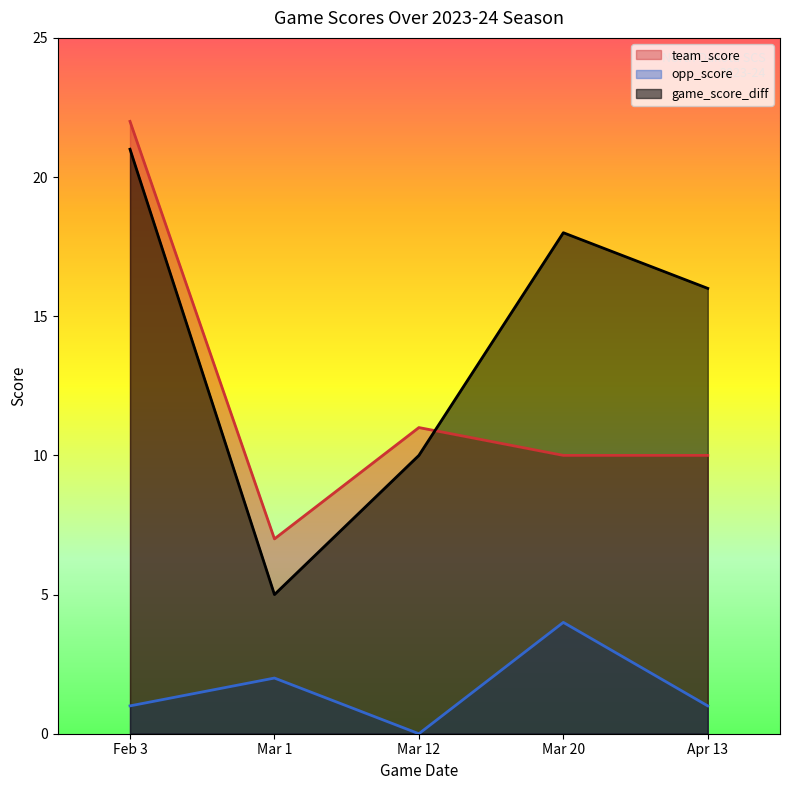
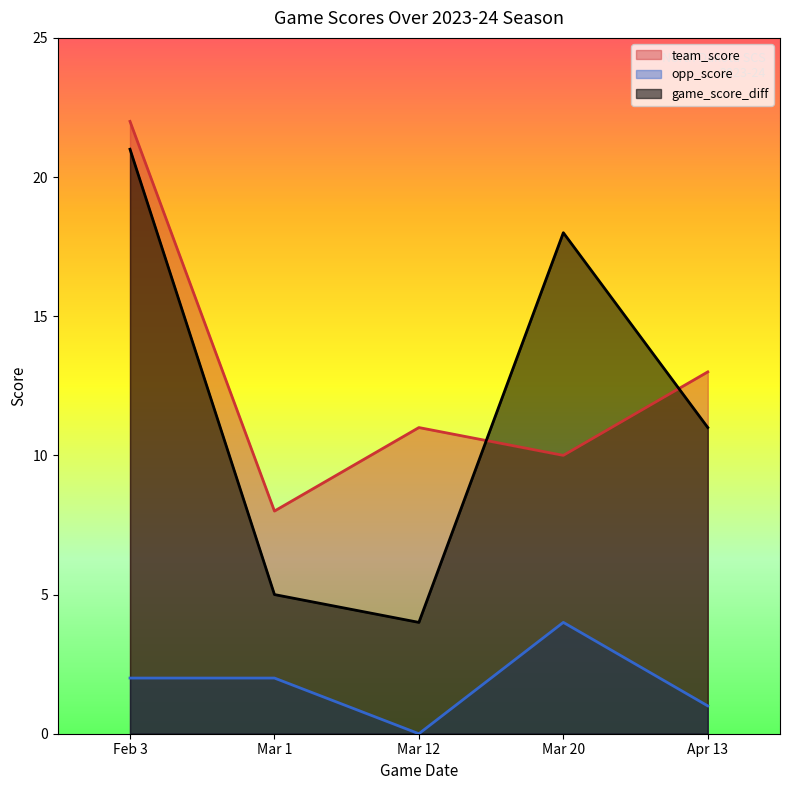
  {
    "team_score": {
      "Feb 3": 22,
-     "Mar 1": 7,
+     "Mar 1": 8,
      "Mar 12": 11,
      "Mar 20": 10,
-     "Apr 13": 10
+     "Apr 13": 13
    },
    "opp_score": {
-     "Feb 3": 1,
+     "Feb 3": 2,
      "Mar 1": 2,
      "Mar 12": 0,
      "Mar 20": 4,
      "Apr 13": 1
    },
    "game_score_diff": {
      "Feb 3": 21,
      "Mar 1": 5,
-     "Mar 12": 10,
+     "Mar 12": 4,
      "Mar 20": 18,
-     "Apr 13": 16
+     "Apr 13": 11
    }
  }
